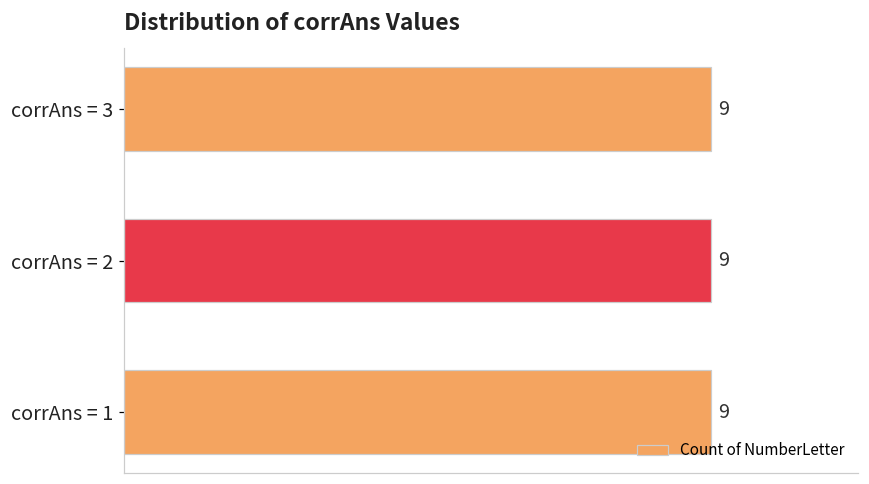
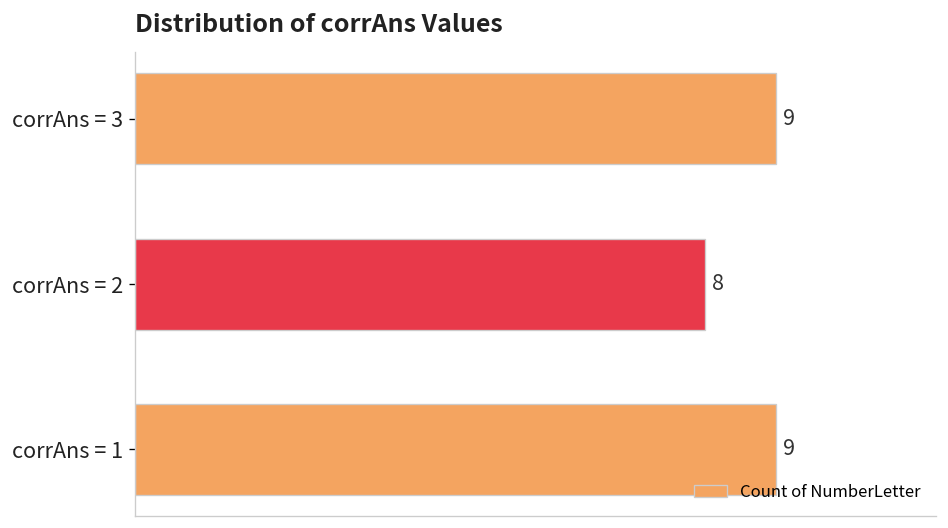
  {
    "corrAns = 3": 9,
-   "corrAns = 2": 9,
+   "corrAns = 2": 8,
    "corrAns = 1": 9
  }
